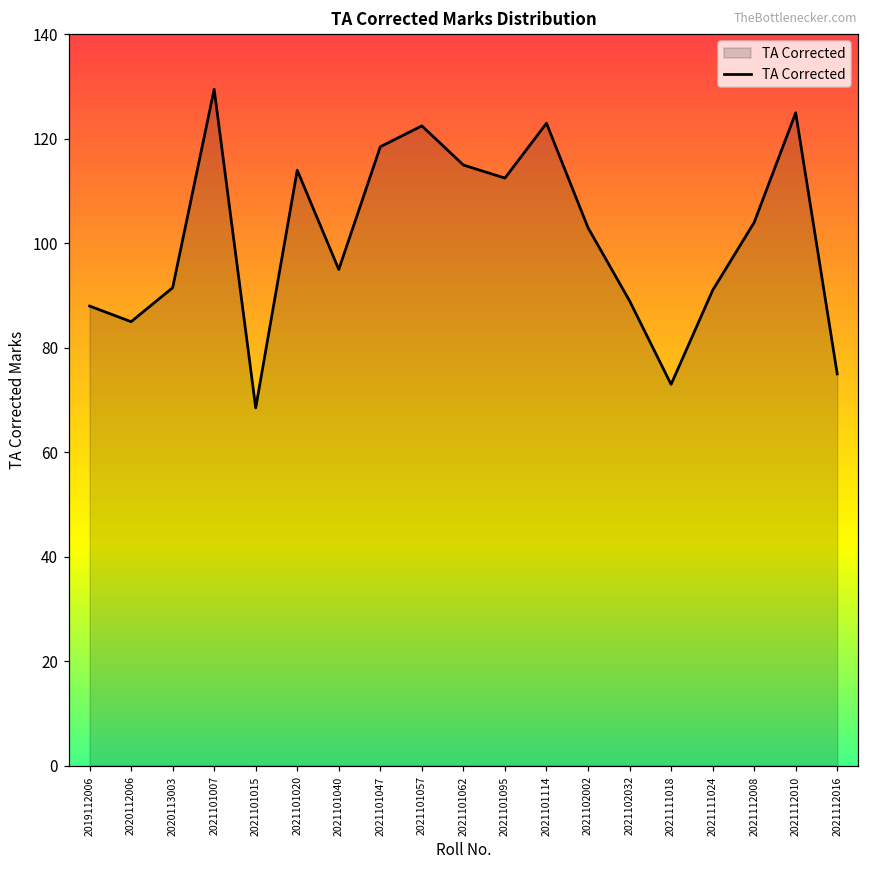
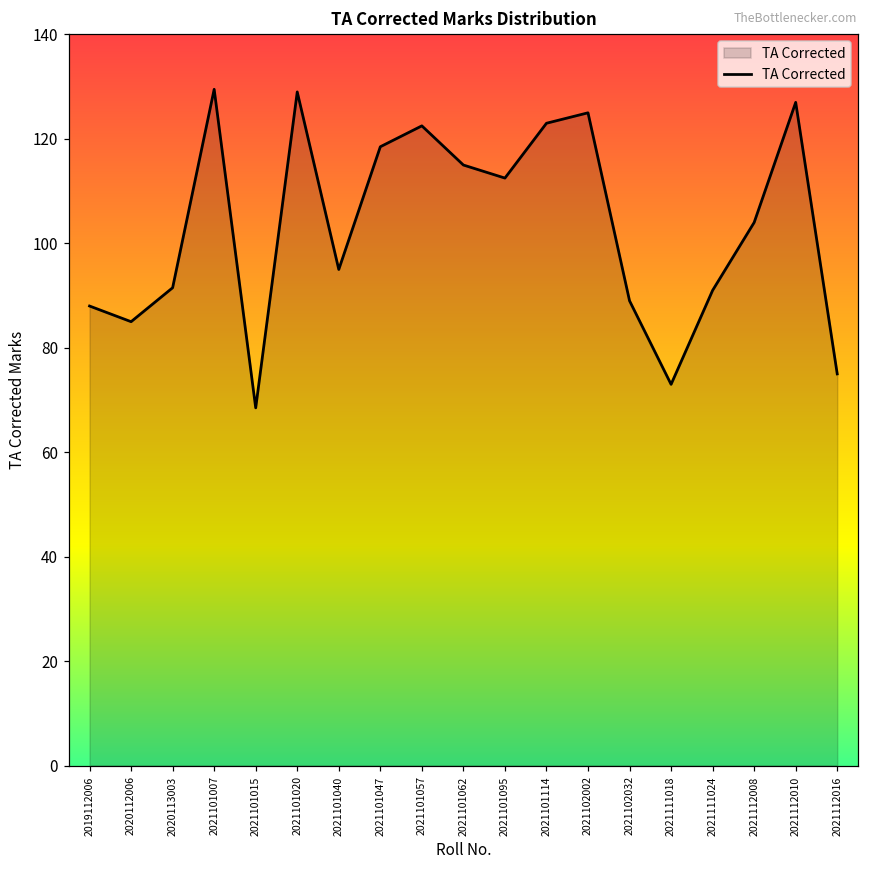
  {
    "2019112006": 88,
    "2020112006": 85,
    "2020113003": 92,
    "2021101007": 130,
    "2021101015": 69,
-   "2021101020": 114,
+   "2021101020": 129,
    "2021101040": 95,
    "2021101047": 119,
    "2021101057": 123,
    "2021101062": 115,
    "2021101095": 113,
    "2021101114": 123,
-   "2021102002": 103,
+   "2021102002": 125,
    "2021102032": 89,
    "2021111018": 73,
    "2021111024": 91,
    "2021112008": 104,
-   "2021112010": 125,
+   "2021112010": 127,
    "2021112016": 75
  }
